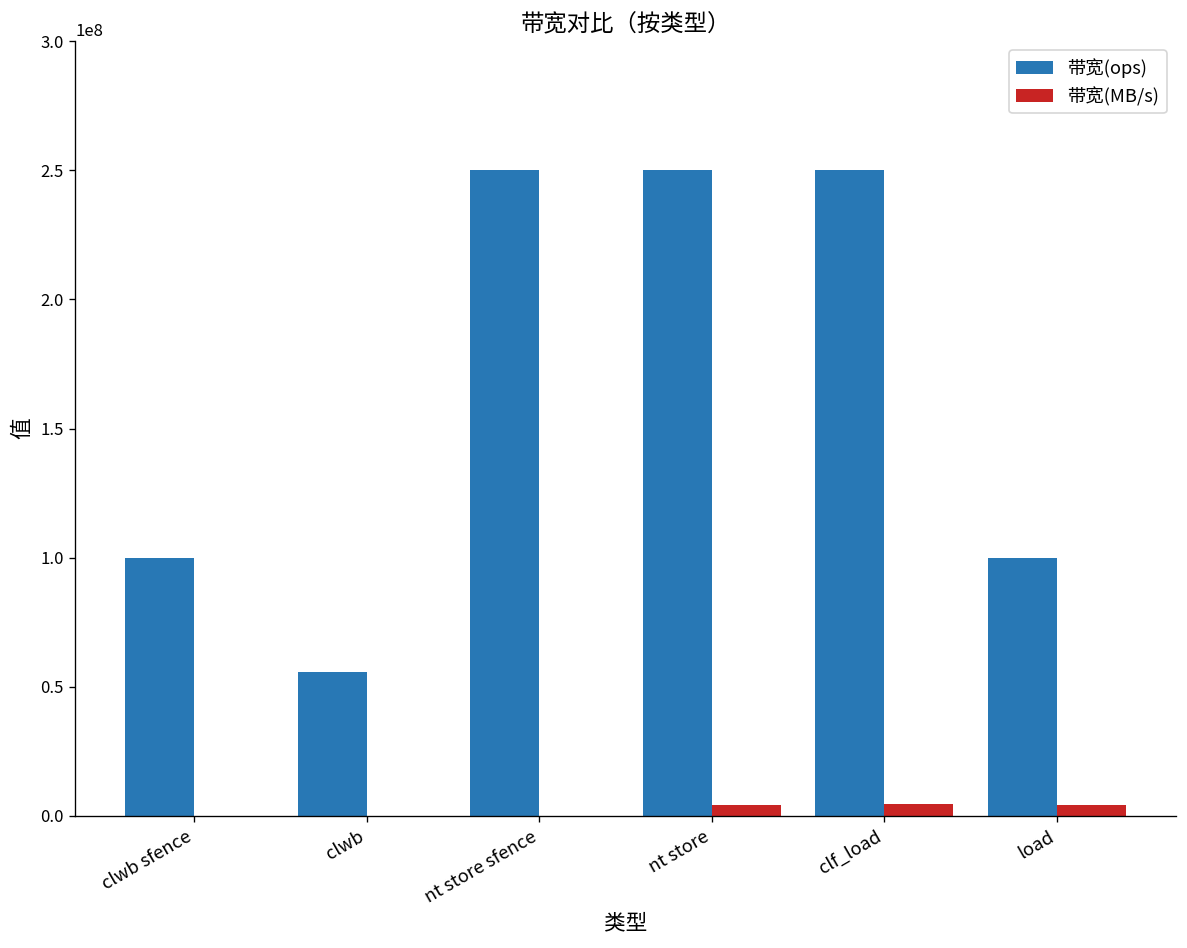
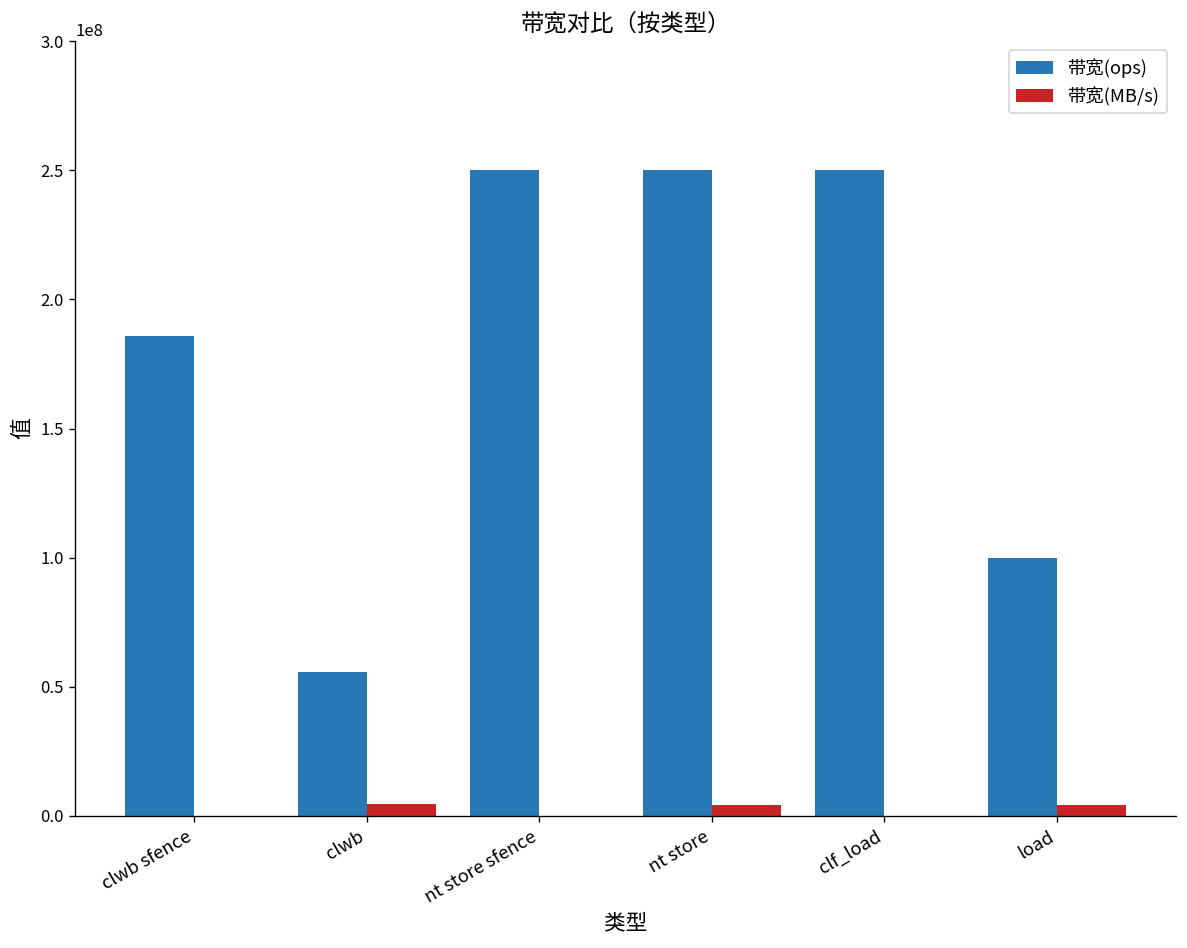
  {
    "带宽(ops)": {
-     "clwb sfence": 100000000,
+     "clwb sfence": 186000000,
      "clwb": 56000000,
      "nt store sfence": 250000000,
      "nt store": 250000000,
      "clf_load": 250000000,
      "load": 100000000
    },
    "带宽(MB/s)": {
-     "clwb": 0,
+     "clwb": 4000000,
      "nt store": 4000000,
-     "clf_load": 5000000,
+     "clf_load": 0,
      "load": 4000000
    }
  }
